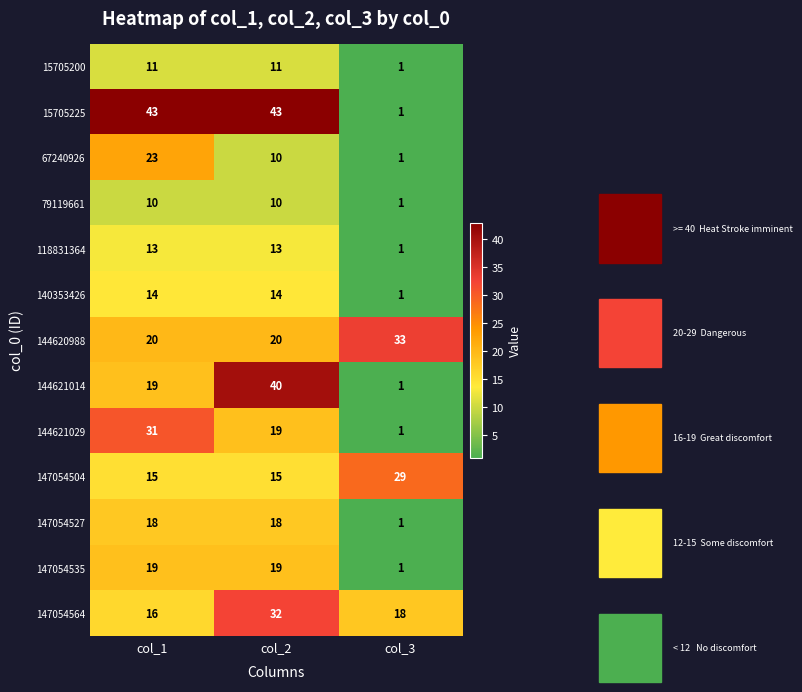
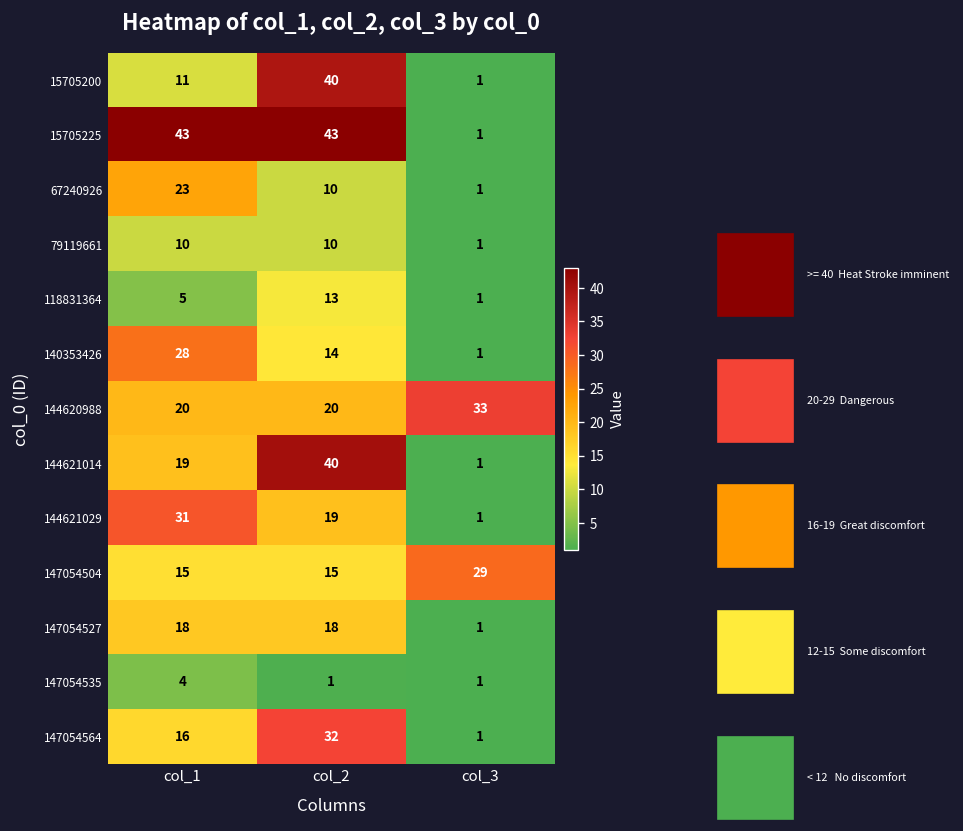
  {
    "15705200": {
      "col_1": 11,
-     "col_2": 11,
+     "col_2": 40,
      "col_3": 1
    },
    "15705225": {
      "col_1": 43,
      "col_2": 43,
      "col_3": 1
    },
    "67240926": {
      "col_1": 23,
      "col_2": 10,
      "col_3": 1
    },
    "79119661": {
      "col_1": 10,
      "col_2": 10,
      "col_3": 1
    },
    "118831364": {
-     "col_1": 13,
+     "col_1": 5,
      "col_2": 13,
      "col_3": 1
    },
    "140353426": {
-     "col_1": 14,
+     "col_1": 28,
      "col_2": 14,
      "col_3": 1
    },
    "144620988": {
      "col_1": 20,
      "col_2": 20,
      "col_3": 33
    },
    "144621014": {
      "col_1": 19,
      "col_2": 40,
      "col_3": 1
    },
    "144621029": {
      "col_1": 31,
      "col_2": 19,
      "col_3": 1
    },
    "147054504": {
      "col_1": 15,
      "col_2": 15,
      "col_3": 29
    },
    "147054527": {
      "col_1": 18,
      "col_2": 18,
      "col_3": 1
    },
    "147054535": {
-     "col_1": 19,
-     "col_2": 19,
+     "col_1": 4,
+     "col_2": 1,
      "col_3": 1
    },
    "147054564": {
      "col_1": 16,
      "col_2": 32,
-     "col_3": 18
+     "col_3": 1
    }
  }
